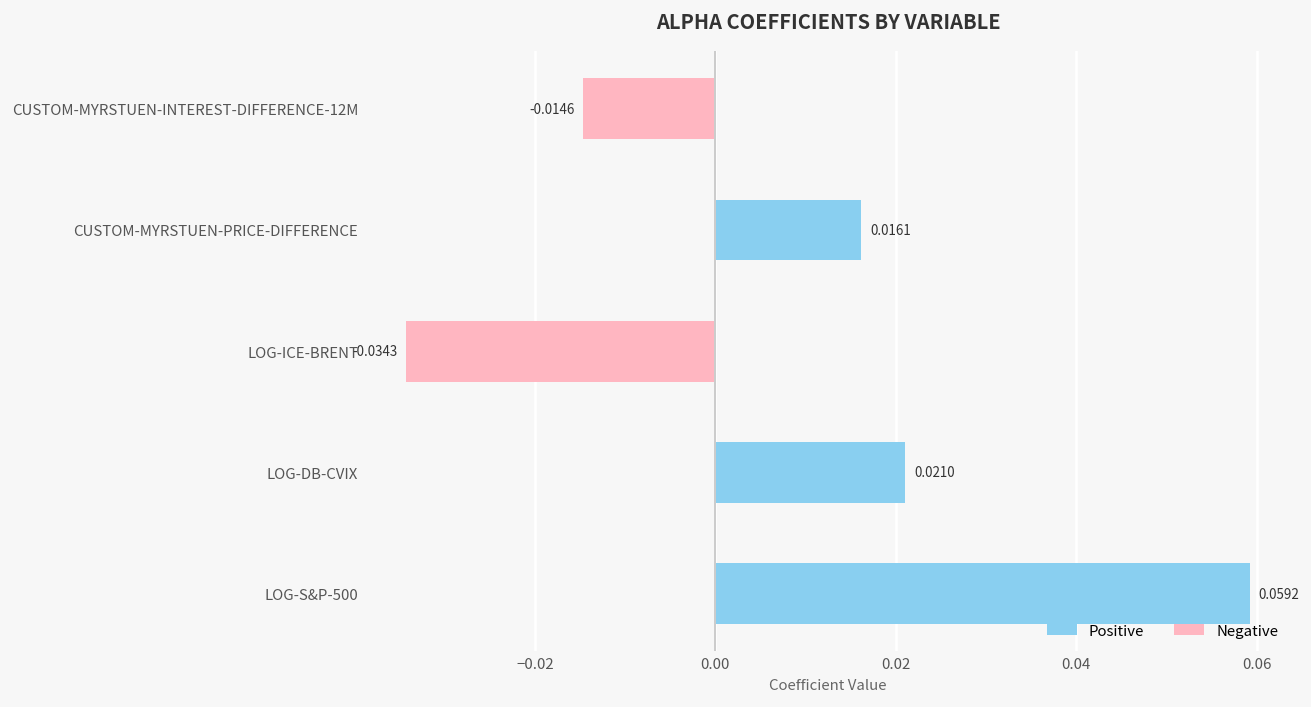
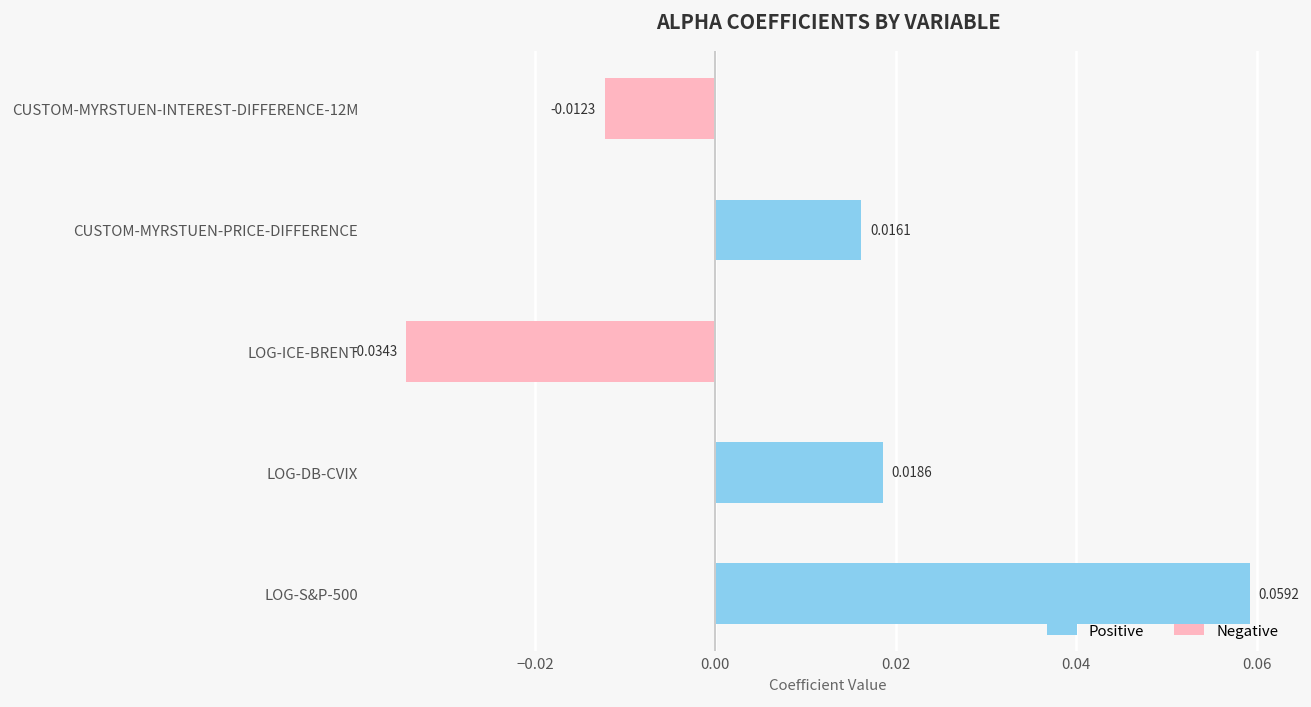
  {
-   "CUSTOM-MYRSTUEN-INTEREST-DIFFERENCE-12M": -0.0146,
+   "CUSTOM-MYRSTUEN-INTEREST-DIFFERENCE-12M": -0.0123,
    "CUSTOM-MYRSTUEN-PRICE-DIFFERENCE": 0.0161,
    "LOG-ICE-BRENT": -0.0343,
-   "LOG-DB-CVIX": 0.0210,
+   "LOG-DB-CVIX": 0.0186,
    "LOG-S&P-500": 0.0592
  }
